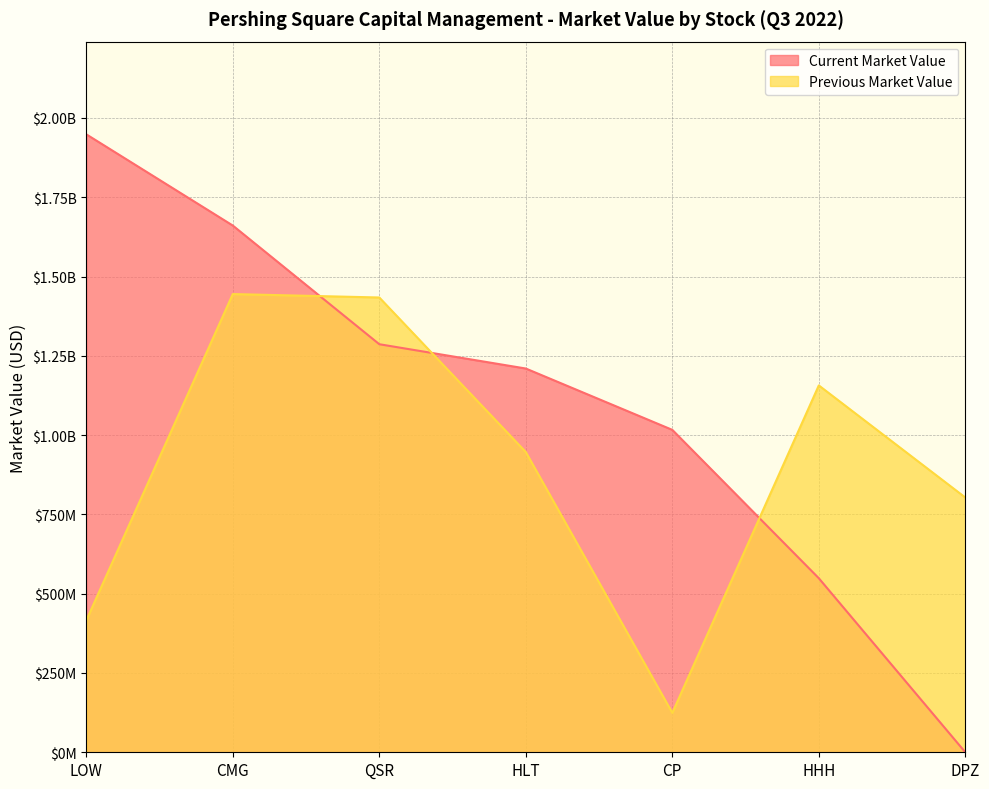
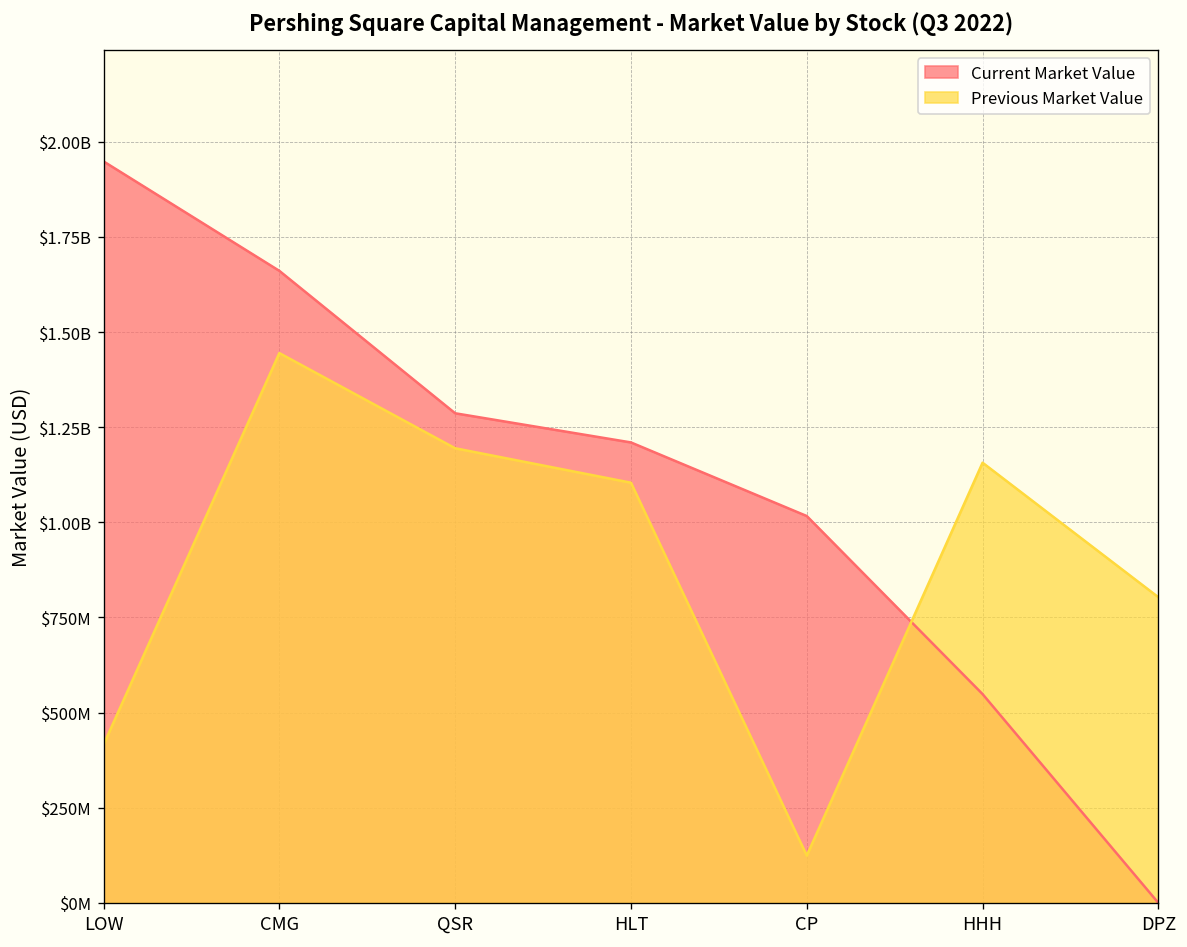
  {
    "Current Market Value": {
      "LOW": "$1950000000",
      "CMG": "$1660000000",
      "QSR": "$1290000000",
      "HLT": "$1210000000",
      "CP": "$1020000000",
      "HHH": "$550000000",
      "DPZ": "$0"
    },
    "Previous Market Value": {
      "LOW": "$420000000",
      "CMG": "$1440000000",
-     "QSR": "$1430000000",
-     "HLT": "$950000000",
+     "QSR": "$1190000000",
+     "HLT": "$1100000000",
      "CP": "$120000000",
      "HHH": "$1160000000",
      "DPZ": "$800000000"
    }
  }
